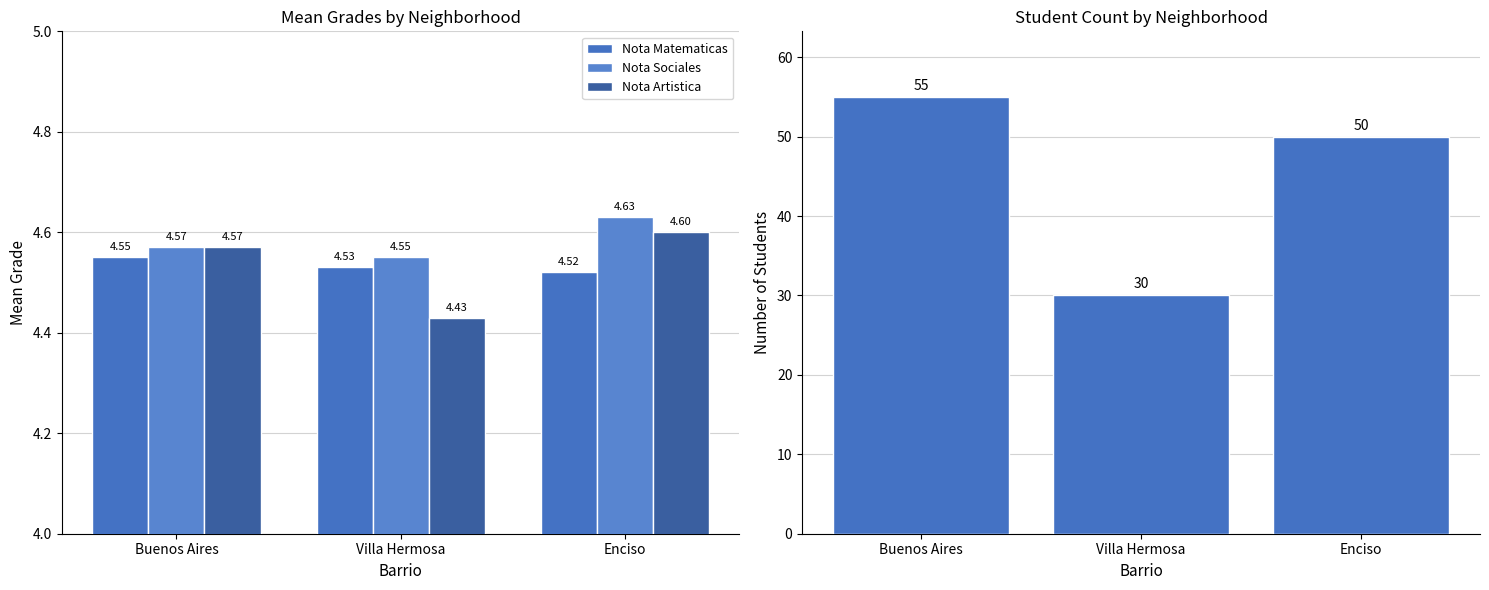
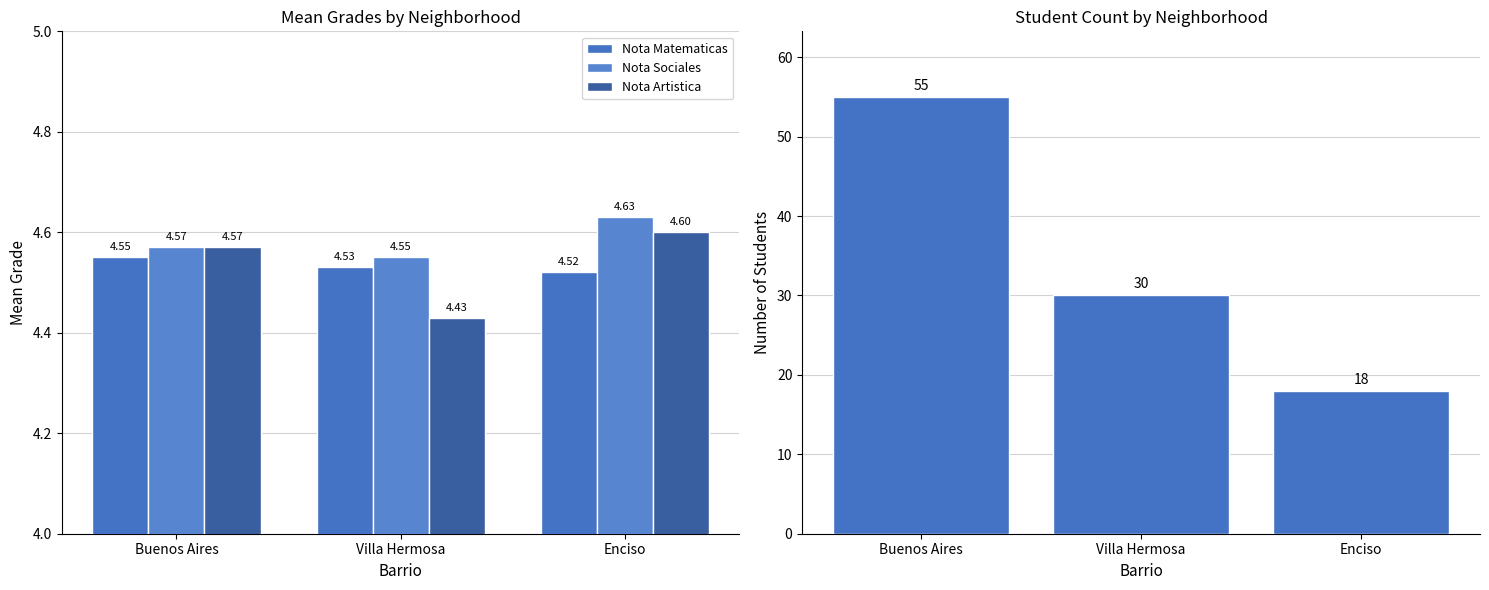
  {
    "Student Count by Neighborhood": {
      "Buenos Aires": 55,
      "Villa Hermosa": 30,
-     "Enciso": 50
+     "Enciso": 18
    }
  }
